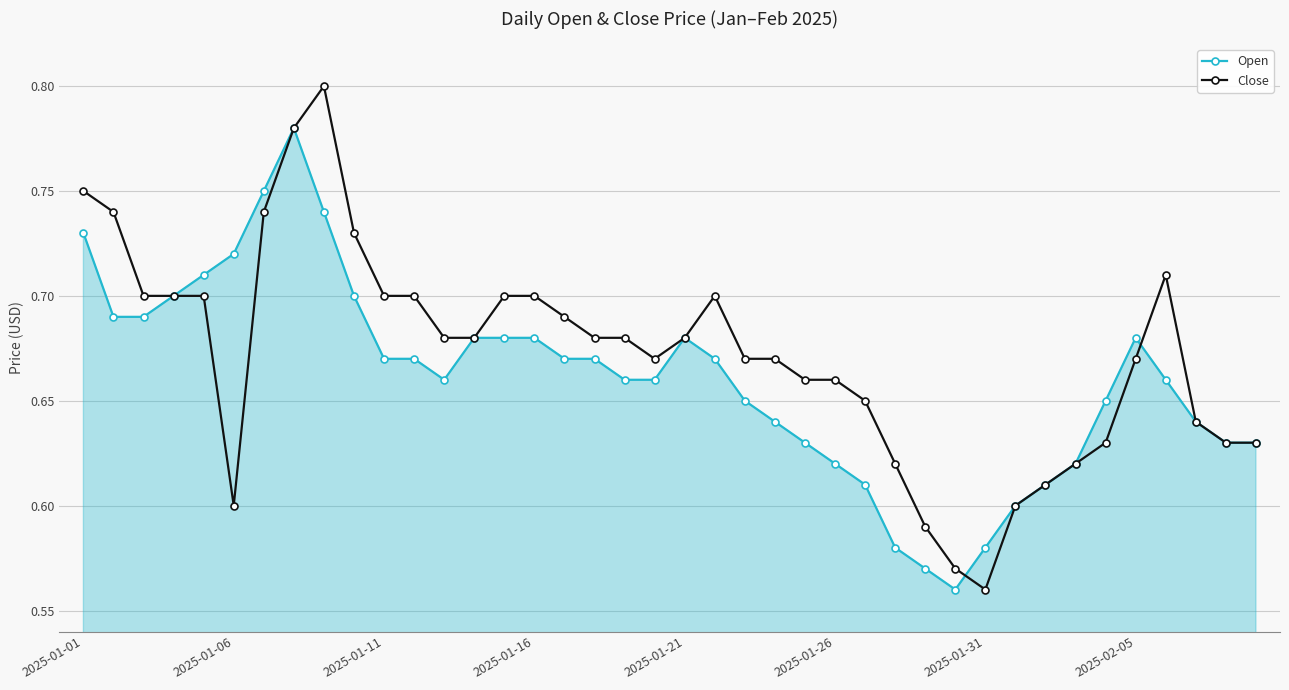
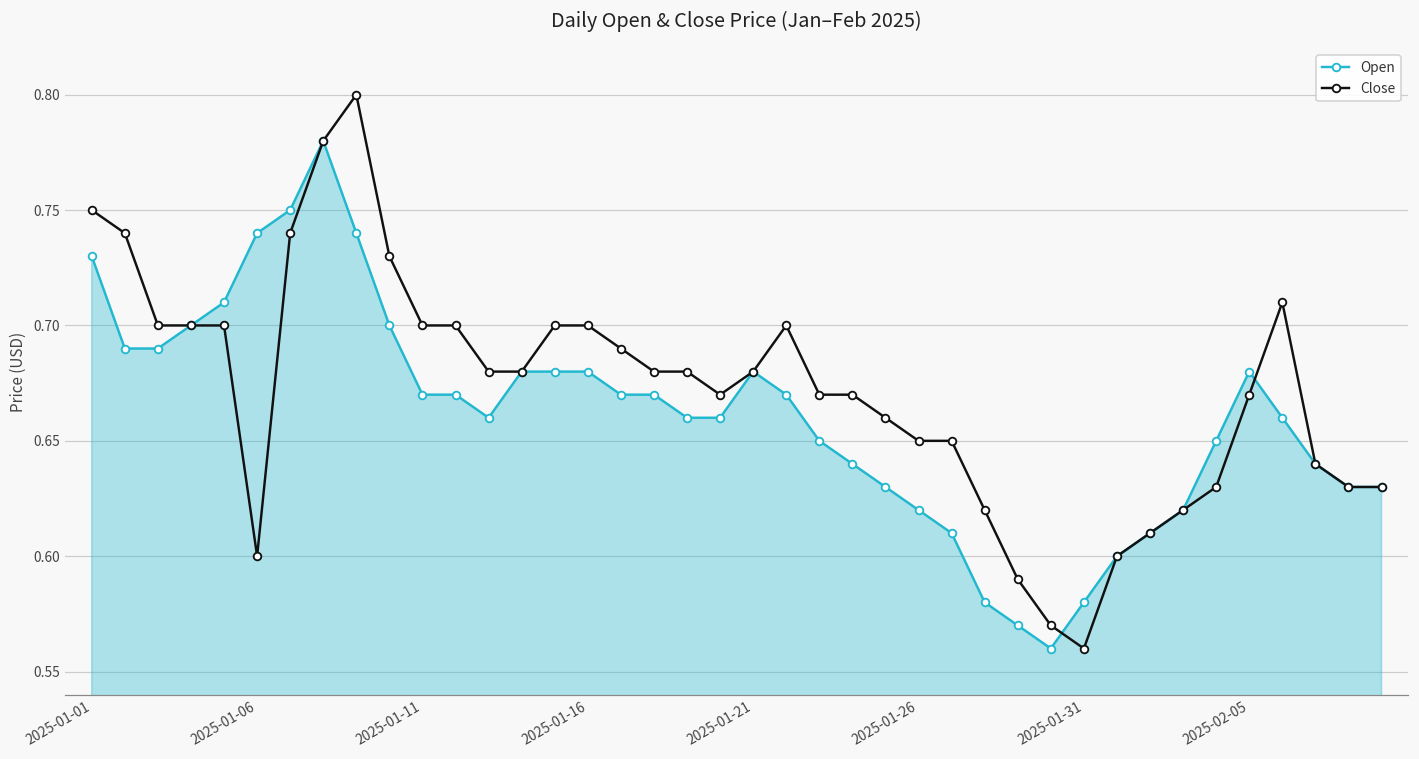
  {
    "Open": {
      "2025-01-01": 0.73,
-     "2025-01-06": 0.72,
+     "2025-01-06": 0.74,
      "2025-01-11": 0.67,
      "2025-01-16": 0.68,
      "2025-01-26": 0.62,
      "2025-01-31": 0.58,
      "2025-02-05": 0.68
    },
    "Close": {
      "2025-01-01": 0.75,
      "2025-01-06": 0.60,
      "2025-01-11": 0.70,
      "2025-01-16": 0.70,
-     "2025-01-26": 0.66,
+     "2025-01-26": 0.65,
      "2025-01-31": 0.56,
      "2025-02-05": 0.67
    }
  }
